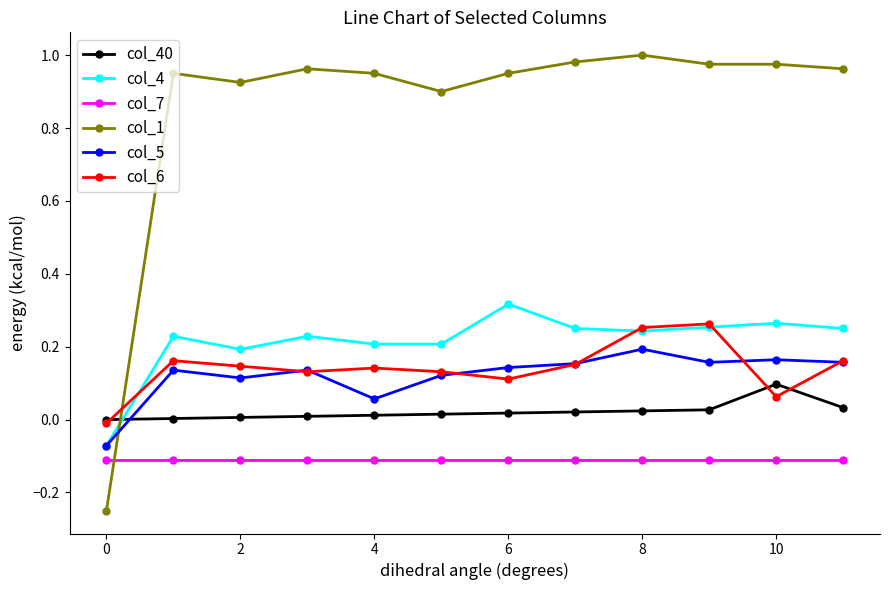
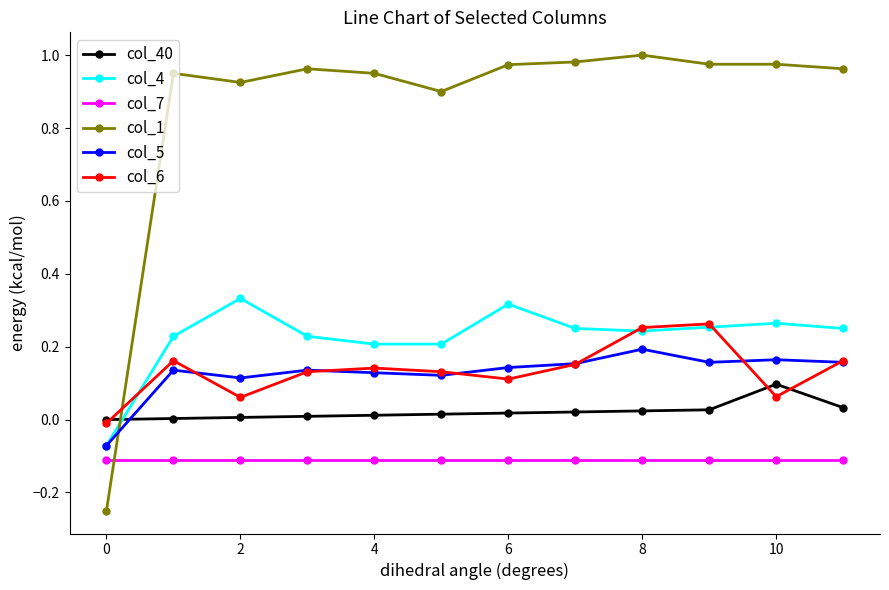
  {
    "col_40": {
      "0": 0.00,
      "2": 0.01,
      "4": 0.01,
      "6": 0.02,
      "8": 0.02,
      "10": 0.10
    },
    "col_4": {
-     "2": 0.19,
+     "2": 0.33,
      "4": 0.21,
      "6": 0.32,
      "8": 0.24,
      "10": 0.26
    },
    "col_7": {
      "0": -0.11,
      "2": -0.11,
      "4": -0.11,
      "6": -0.11,
      "8": -0.11,
      "10": -0.11
    },
    "col_1": {
      "0": -0.25,
      "2": 0.93,
      "4": 0.95,
-     "6": 0.95,
+     "6": 0.97,
      "8": 1.00,
      "10": 0.98
    },
    "col_5": {
      "2": 0.11,
-     "4": 0.06,
+     "4": 0.13,
      "6": 0.14,
      "8": 0.19,
      "10": 0.16
    },
    "col_6": {
      "0": -0.01,
-     "2": 0.15,
+     "2": 0.06,
      "4": 0.14,
      "6": 0.11,
      "8": 0.25,
      "10": 0.06
    }
  }
